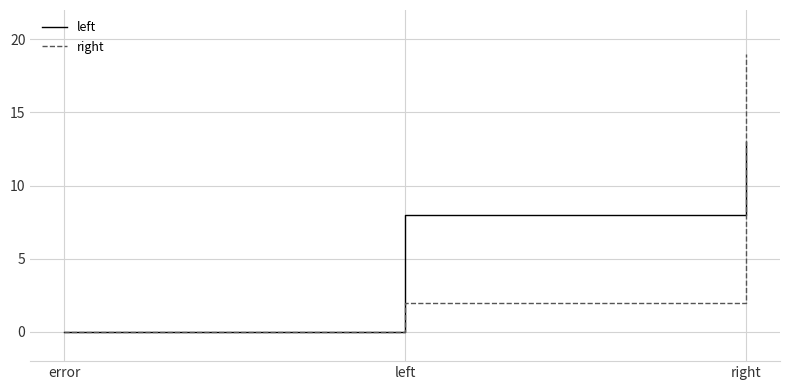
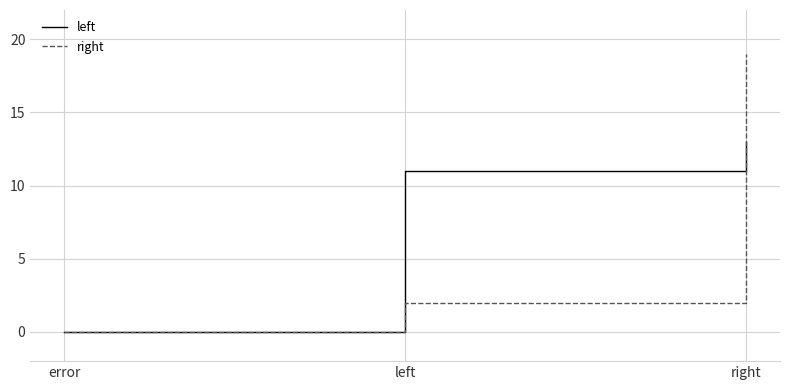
  {
    "left": {
-     "left": 8,
+     "left": 11,
      "right": 13
    },
    "right": {
      "left": 2,
      "right": 19
    }
  }
